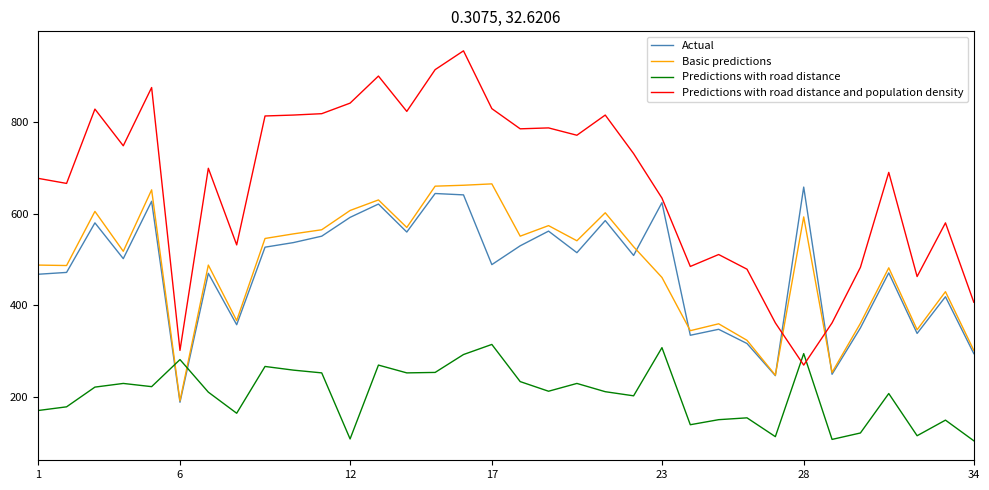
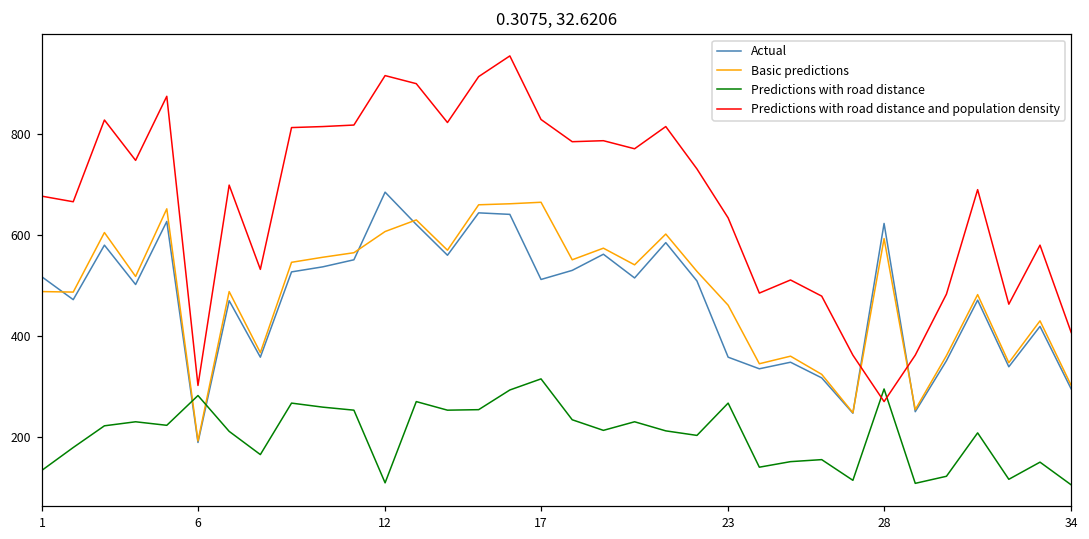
  {
    "Actual": {
-     "1": 470,
-     "12": 590,
-     "17": 490,
-     "23": 620,
-     "28": 660,
+     "1": 520,
+     "12": 690,
+     "17": 510,
+     "23": 360,
+     "28": 620,
      "34": 300
    },
    "Basic predictions": {
      "1": 490,
      "12": 610,
      "17": 670,
      "23": 460,
      "28": 590,
      "34": 300
    },
    "Predictions with road distance": {
-     "1": 170,
+     "1": 130,
      "6": 280,
      "12": 110,
      "17": 320,
-     "23": 310,
+     "23": 270,
      "28": 300,
      "34": 110
    },
    "Predictions with road distance and population density": {
      "1": 680,
      "6": 300,
-     "12": 840,
+     "12": 920,
      "17": 830,
      "23": 630,
      "28": 270,
      "34": 410
    }
  }
